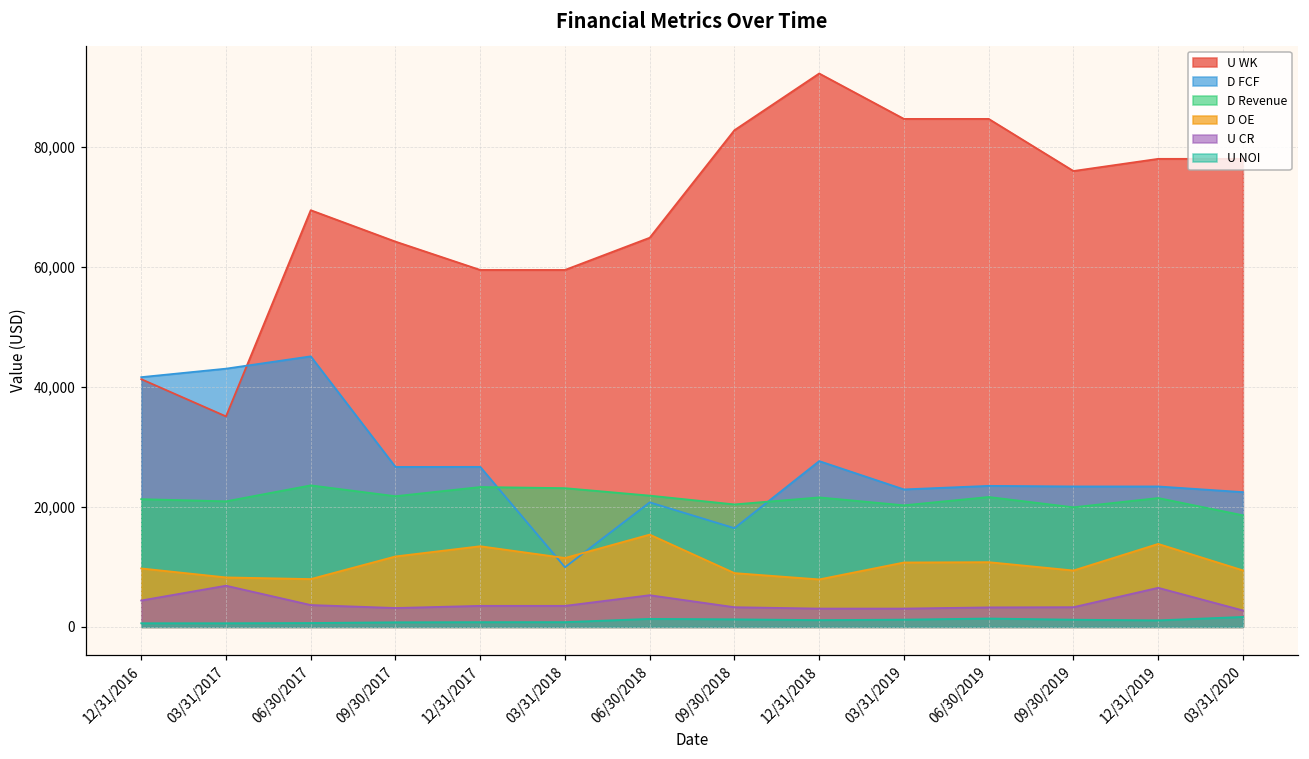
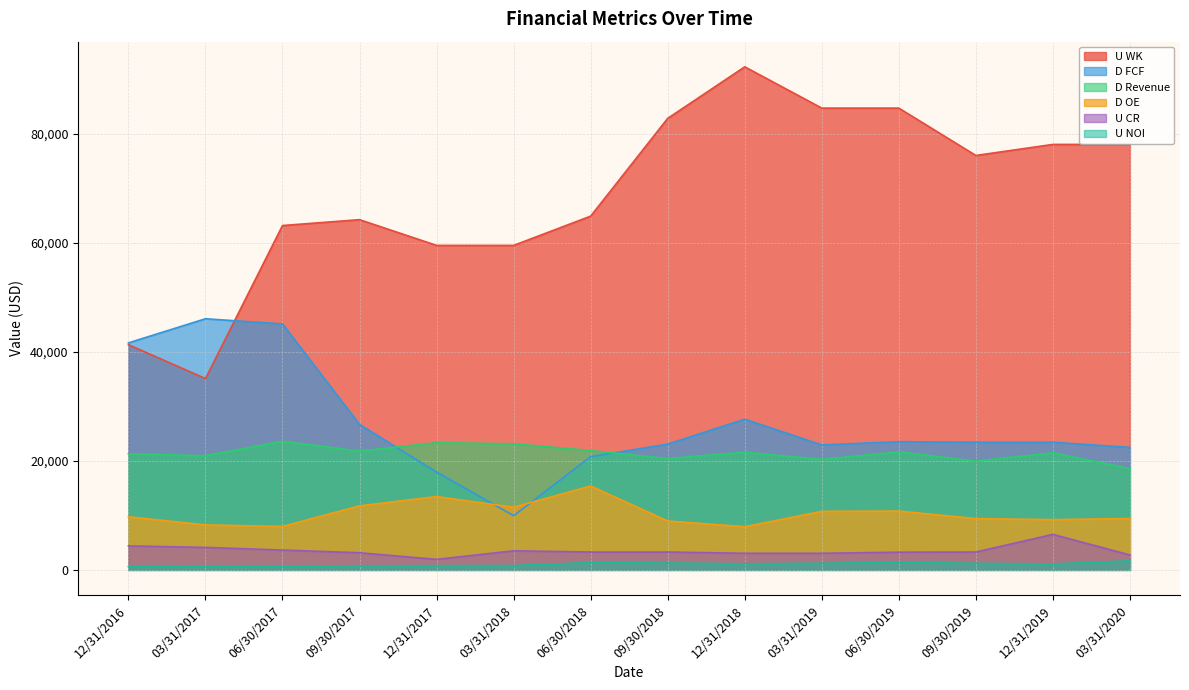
  {
    "U WK": {
      "03/31/2017": "35,000",
-     "06/30/2017": "69,000",
+     "06/30/2017": "63,000",
      "09/30/2017": "64,000",
      "12/31/2017": "60,000",
      "03/31/2018": "60,000",
      "06/30/2018": "65,000",
      "09/30/2018": "83,000",
      "12/31/2018": "92,000",
      "03/31/2019": "85,000",
      "06/30/2019": "85,000",
      "09/30/2019": "76,000",
      "12/31/2019": "78,000",
      "03/31/2020": "78,000"
    },
    "D FCF": {
-     "03/31/2017": "43,000",
+     "03/31/2017": "46,000",
      "06/30/2017": "45,000",
      "09/30/2017": "27,000",
-     "12/31/2017": "27,000",
+     "12/31/2017": "18,000",
      "03/31/2018": "10,000",
      "06/30/2018": "21,000",
-     "09/30/2018": "16,000",
+     "09/30/2018": "23,000",
      "12/31/2018": "28,000",
      "03/31/2019": "23,000",
      "06/30/2019": "24,000",
      "09/30/2019": "23,000",
      "12/31/2019": "23,000",
      "03/31/2020": "22,000"
    },
    "D OE": {
      "12/31/2016": "10,000",
      "03/31/2017": "8,000",
      "06/30/2017": "8,000",
      "09/30/2017": "12,000",
      "12/31/2017": "13,000",
      "03/31/2018": "11,000",
      "06/30/2018": "15,000",
      "09/30/2018": "9,000",
      "12/31/2018": "8,000",
      "03/31/2019": "11,000",
      "06/30/2019": "11,000",
      "09/30/2019": "9,000",
-     "12/31/2019": "14,000",
+     "12/31/2019": "9,000",
      "03/31/2020": "9,000"
    },
    "U CR": {
      "12/31/2016": "4,000",
-     "03/31/2017": "7,000",
+     "03/31/2017": "4,000",
      "06/30/2017": "4,000",
      "09/30/2017": "3,000",
-     "12/31/2017": "4,000",
+     "12/31/2017": "2,000",
      "03/31/2018": "4,000",
-     "06/30/2018": "5,000",
+     "06/30/2018": "3,000",
      "09/30/2018": "3,000",
      "12/31/2018": "3,000",
      "03/31/2019": "3,000",
      "06/30/2019": "3,000",
      "09/30/2019": "3,000",
      "12/31/2019": "7,000",
      "03/31/2020": "3,000"
    }
  }
